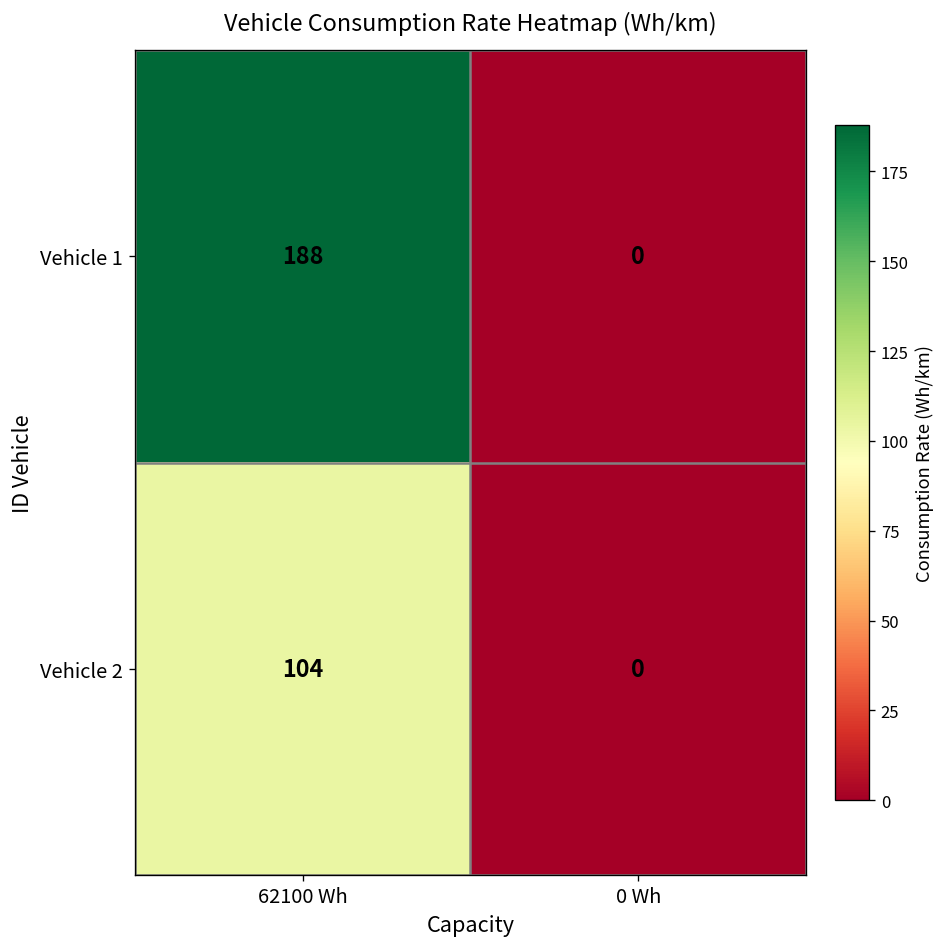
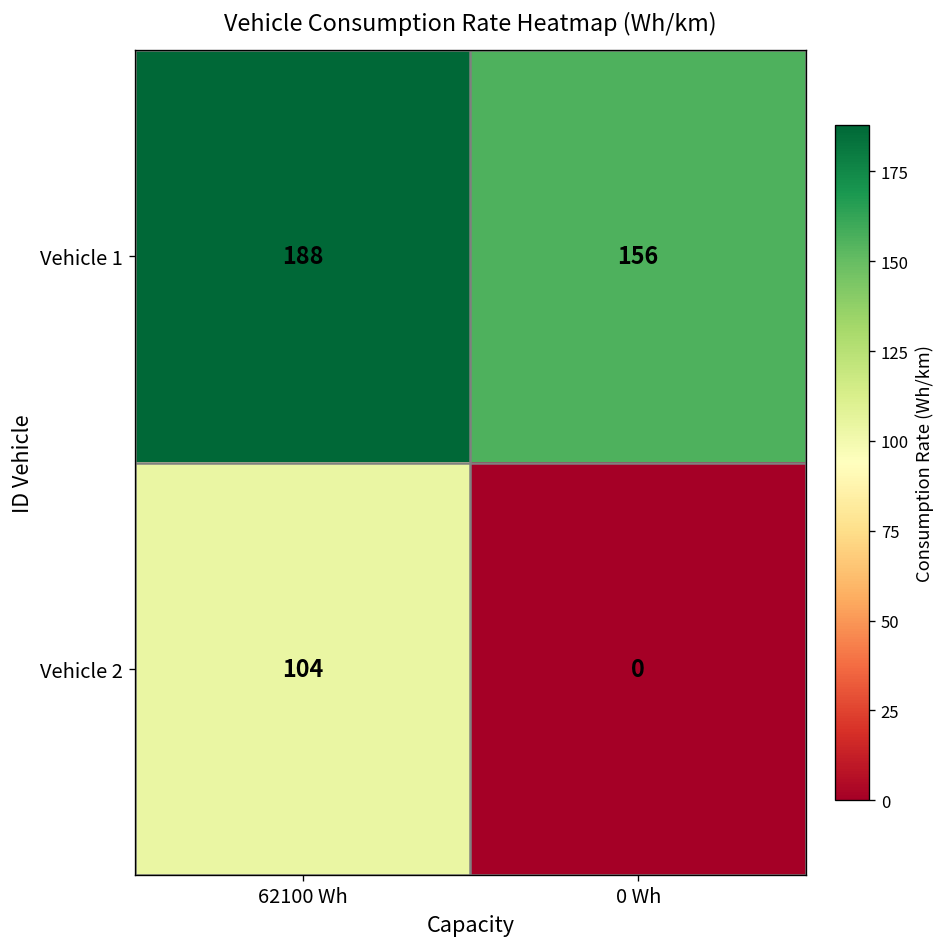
  {
    "Vehicle 1": {
      "62100 Wh": 188,
-     "0 Wh": 0
+     "0 Wh": 156
    },
    "Vehicle 2": {
      "62100 Wh": 104,
      "0 Wh": 0
    }
  }
